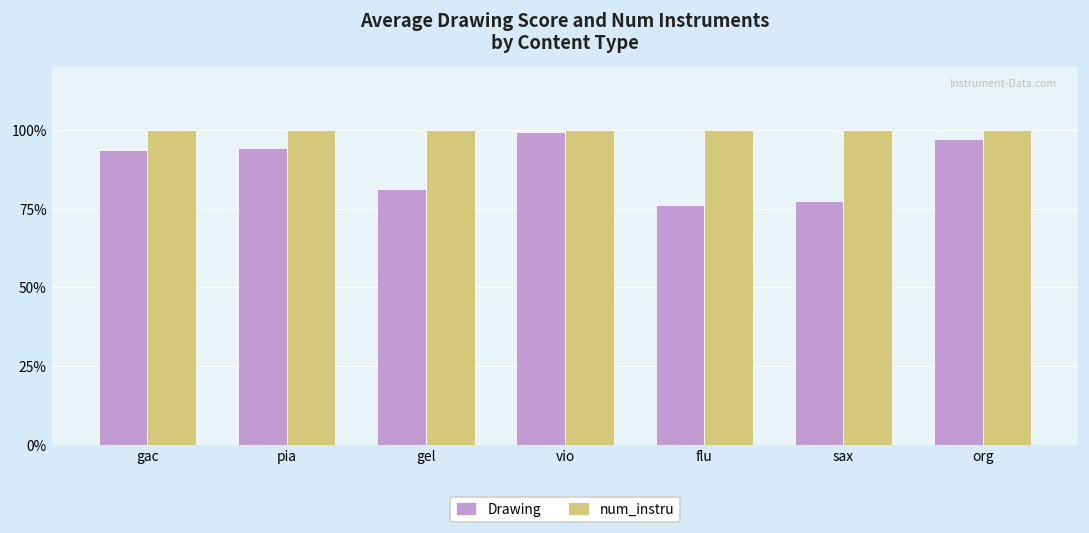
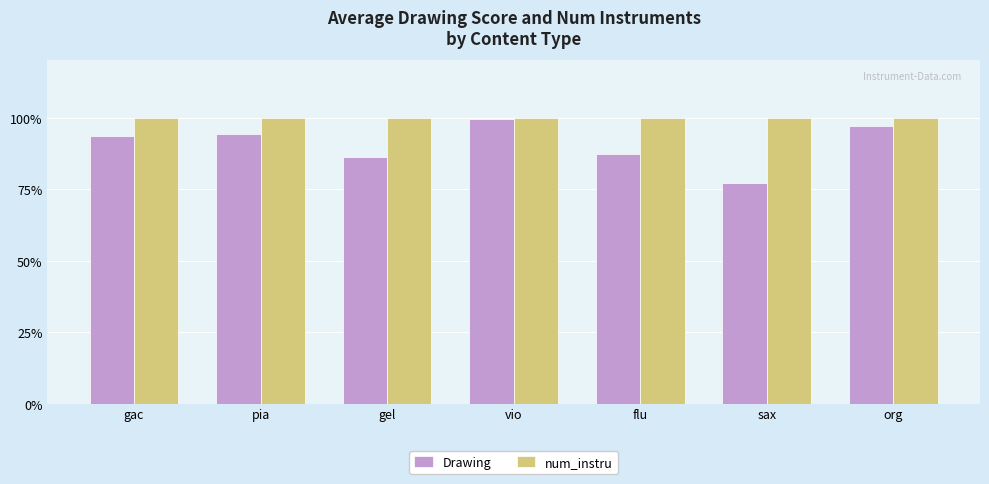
  {
    "Drawing": {
      "gac": "94%",
      "pia": "94%",
-     "gel": "81%",
+     "gel": "86%",
      "vio": "99%",
-     "flu": "76%",
+     "flu": "87%",
      "sax": "77%",
      "org": "97%"
    },
    "num_instru": {
      "gac": "100%",
      "pia": "100%",
      "gel": "100%",
      "vio": "100%",
      "flu": "100%",
      "sax": "100%",
      "org": "100%"
    }
  }
